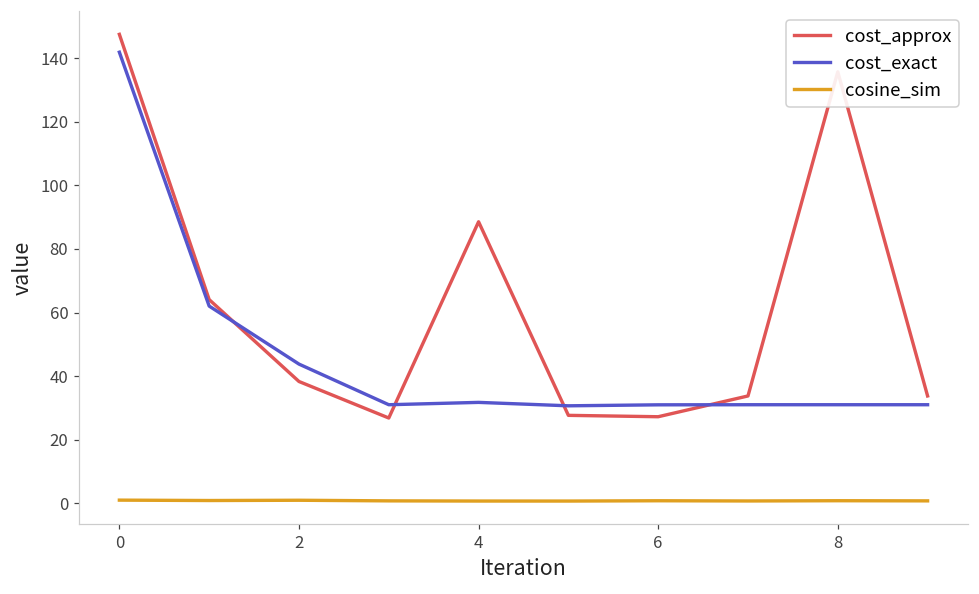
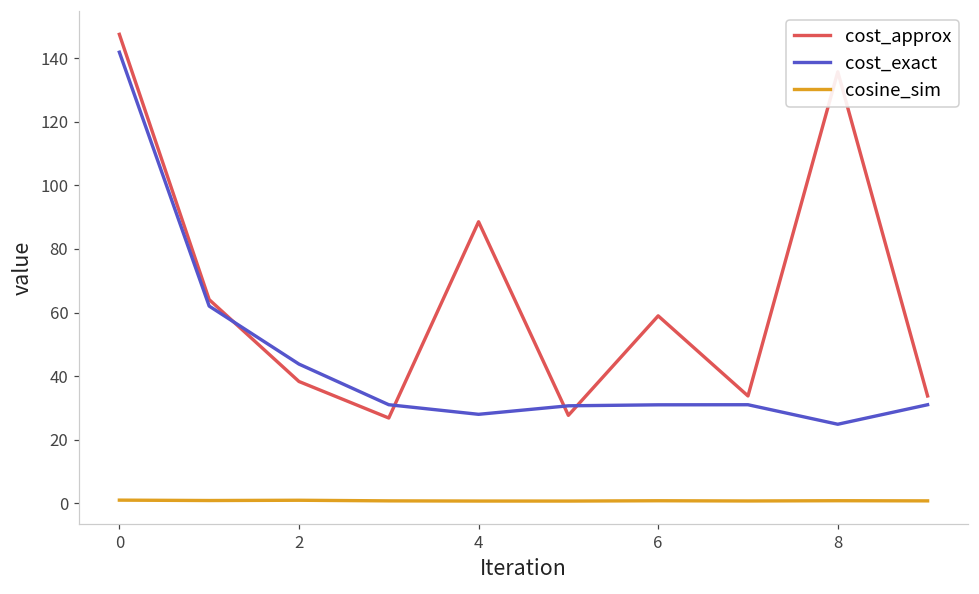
  {
    "cost_approx": {
      "0": 148,
      "2": 38,
      "4": 89,
-     "6": 27
+     "6": 59
    },
    "cost_exact": {
      "0": 142,
      "2": 44,
-     "4": 32,
+     "4": 28,
      "6": 31,
-     "8": 31
+     "8": 25
    },
    "cosine_sim": {
      "0": 1,
      "2": 1,
      "4": 1,
      "6": 1,
      "8": 1
    }
  }
